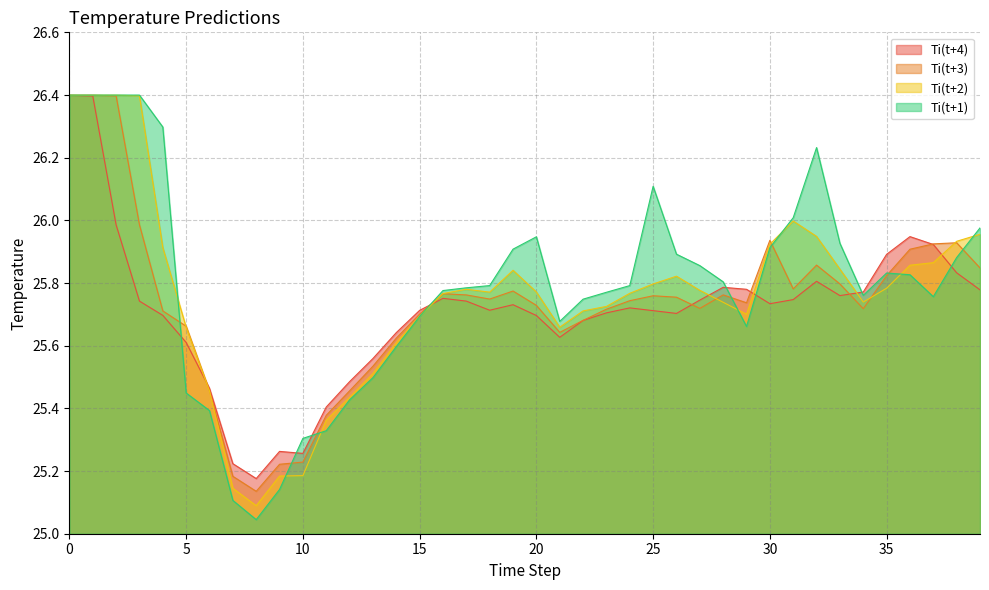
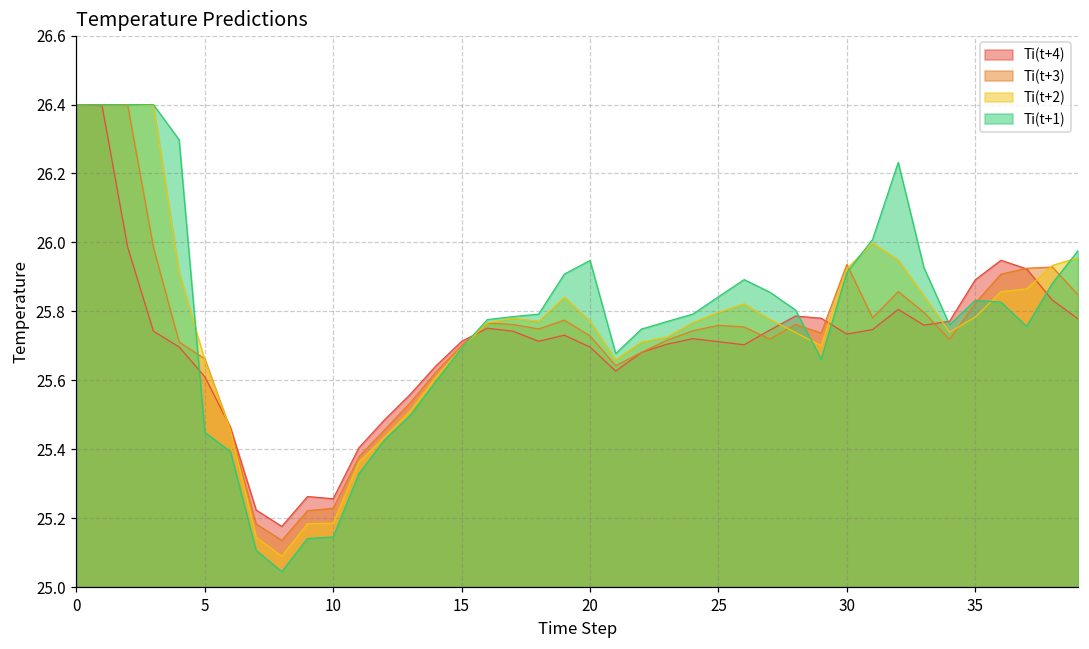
  {
    "Ti(t+1)": {
      "5": 25.45,
-     "10": 25.30,
+     "10": 25.15,
      "20": 25.95,
-     "25": 26.11,
+     "25": 25.84,
      "30": 25.91,
      "35": 25.83
    }
  }
